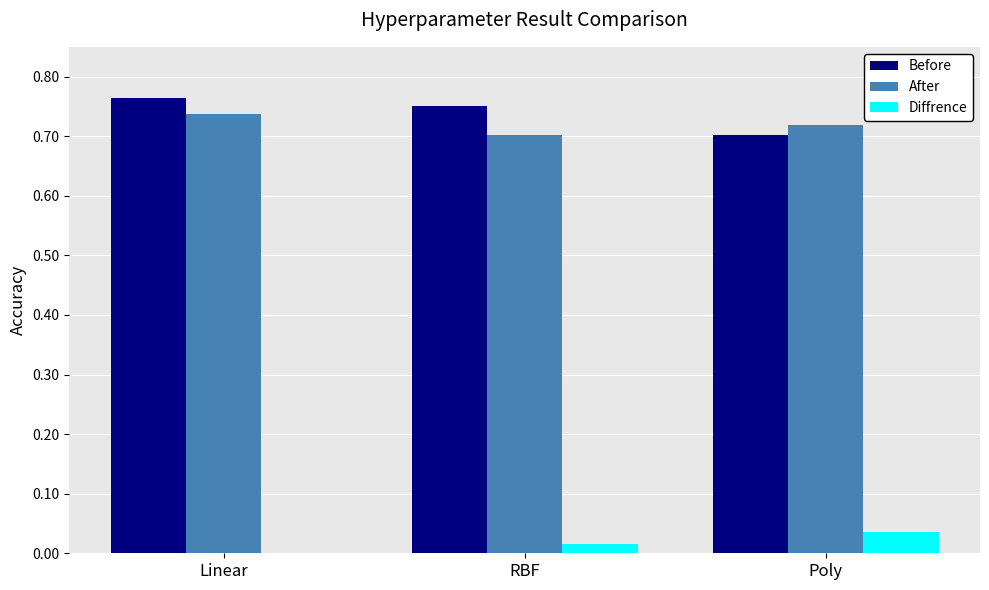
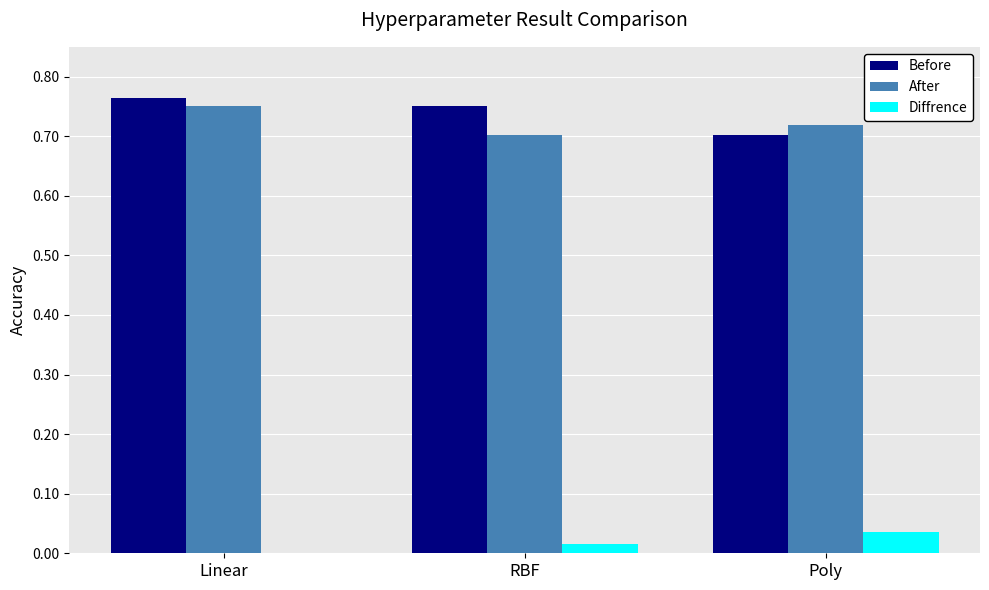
  {
    "Before": {
      "Linear": 0.76,
      "RBF": 0.75,
      "Poly": 0.70
    },
    "After": {
-     "Linear": 0.74,
+     "Linear": 0.75,
      "RBF": 0.70,
      "Poly": 0.72
    },
    "Diffrence": {
      "Linear": 0.00,
      "RBF": 0.02,
      "Poly": 0.04
    }
  }
